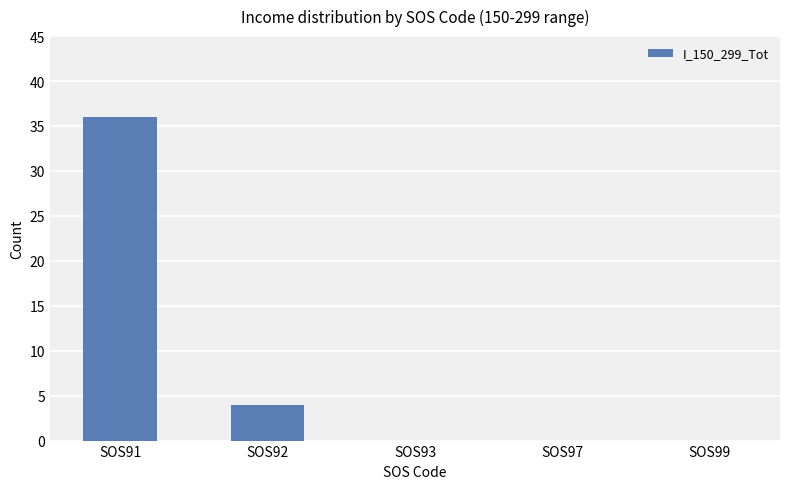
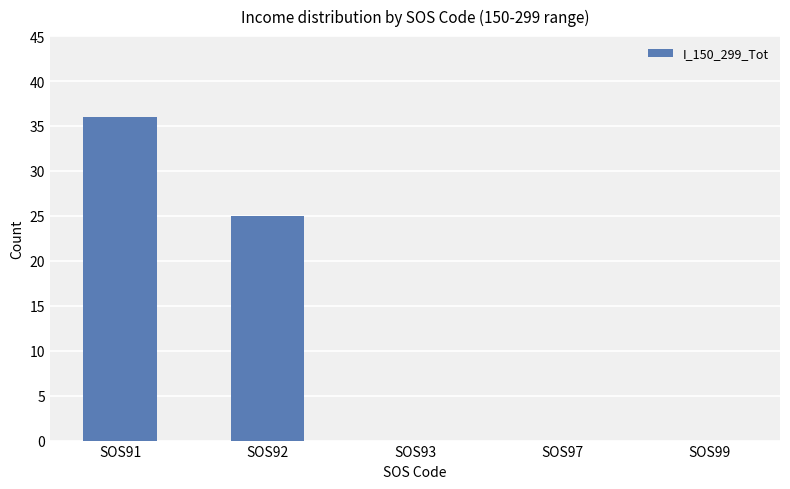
  {
    "SOS91": 36,
-   "SOS92": 4,
+   "SOS92": 25,
    "SOS93": 0,
    "SOS97": 0,
    "SOS99": 0
  }
